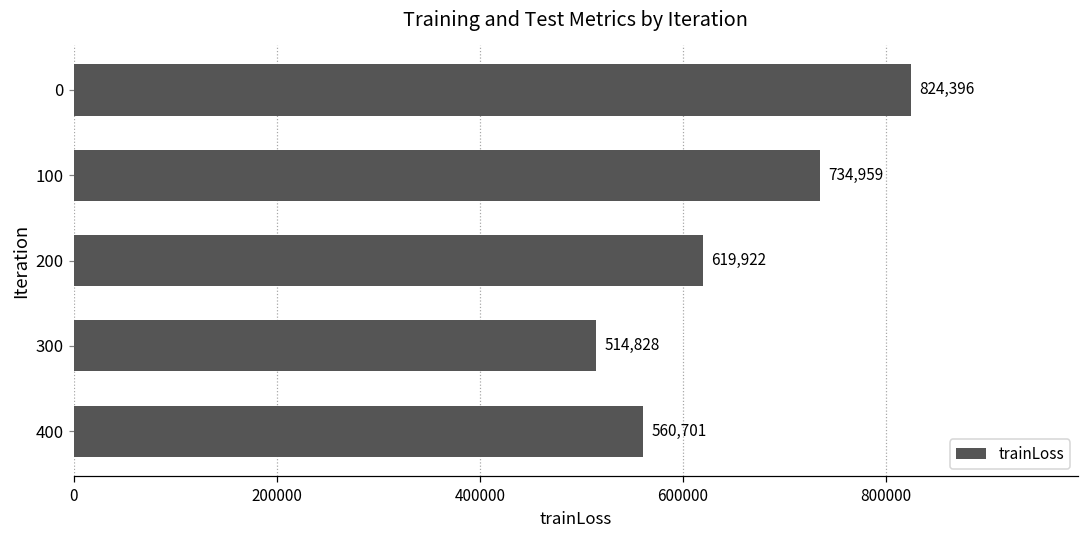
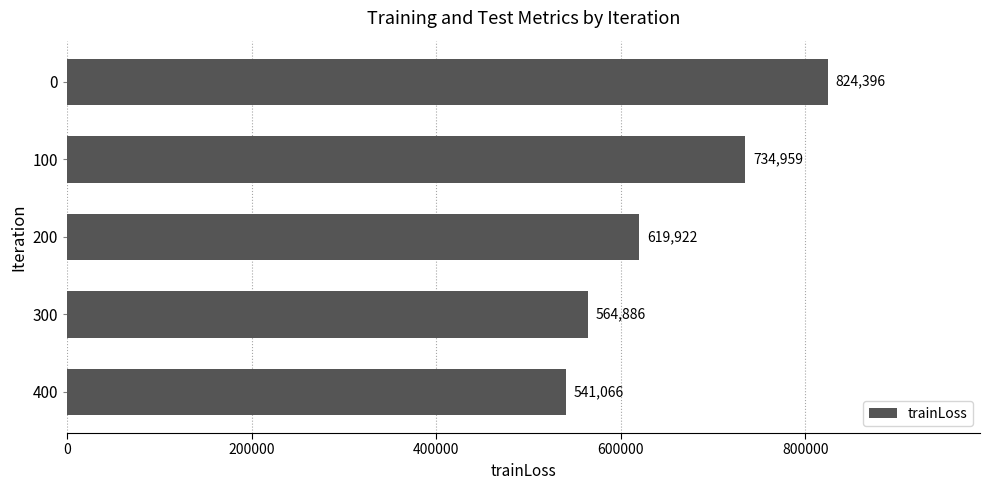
  {
    "0": "824,396",
    "100": "734,959",
    "200": "619,922",
-   "300": "514,828",
-   "400": "560,701"
+   "300": "564,886",
+   "400": "541,066"
  }
